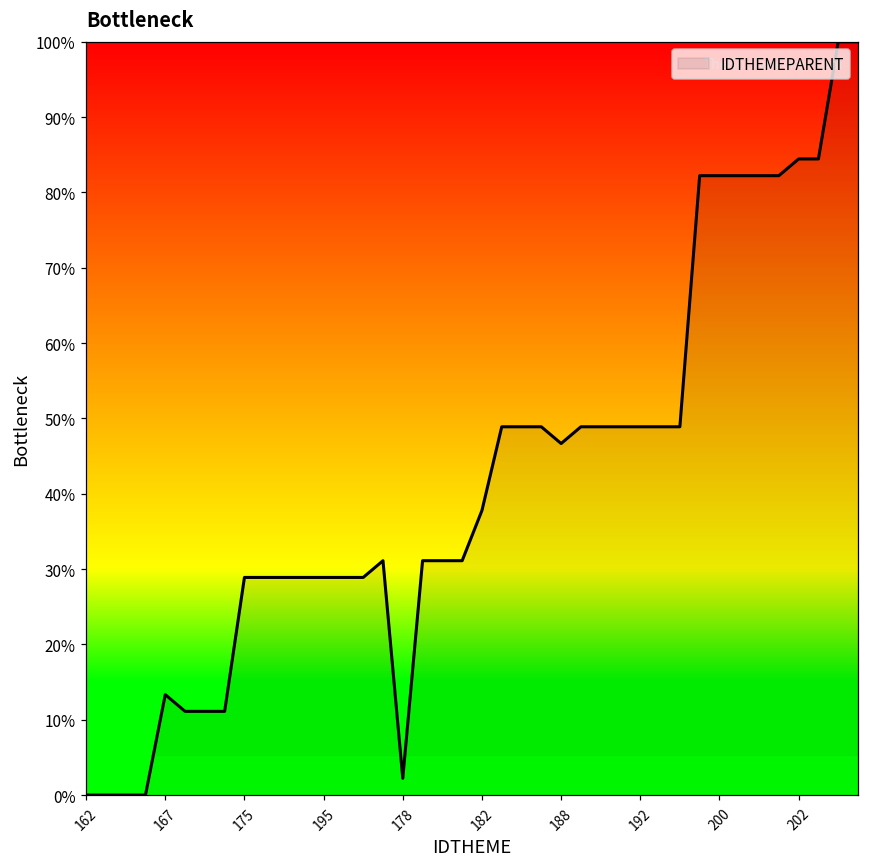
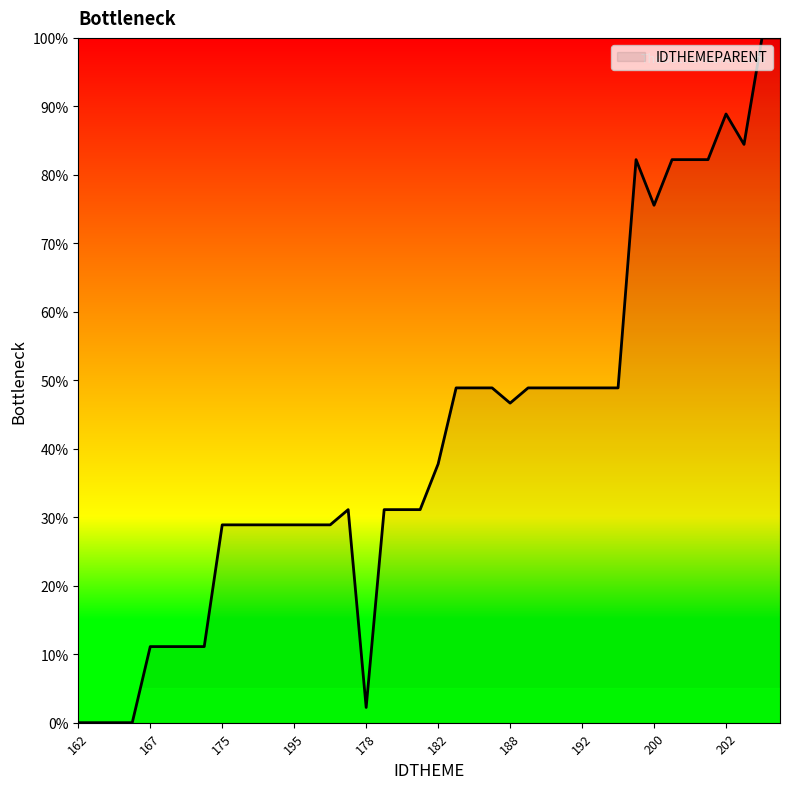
  {
-   "167": "13%",
+   "167": "11%",
    "175": "29%",
    "195": "29%",
    "182": "38%",
    "188": "47%",
    "192": "49%",
-   "200": "82%",
-   "202": "84%"
+   "200": "76%",
+   "202": "89%"
  }
